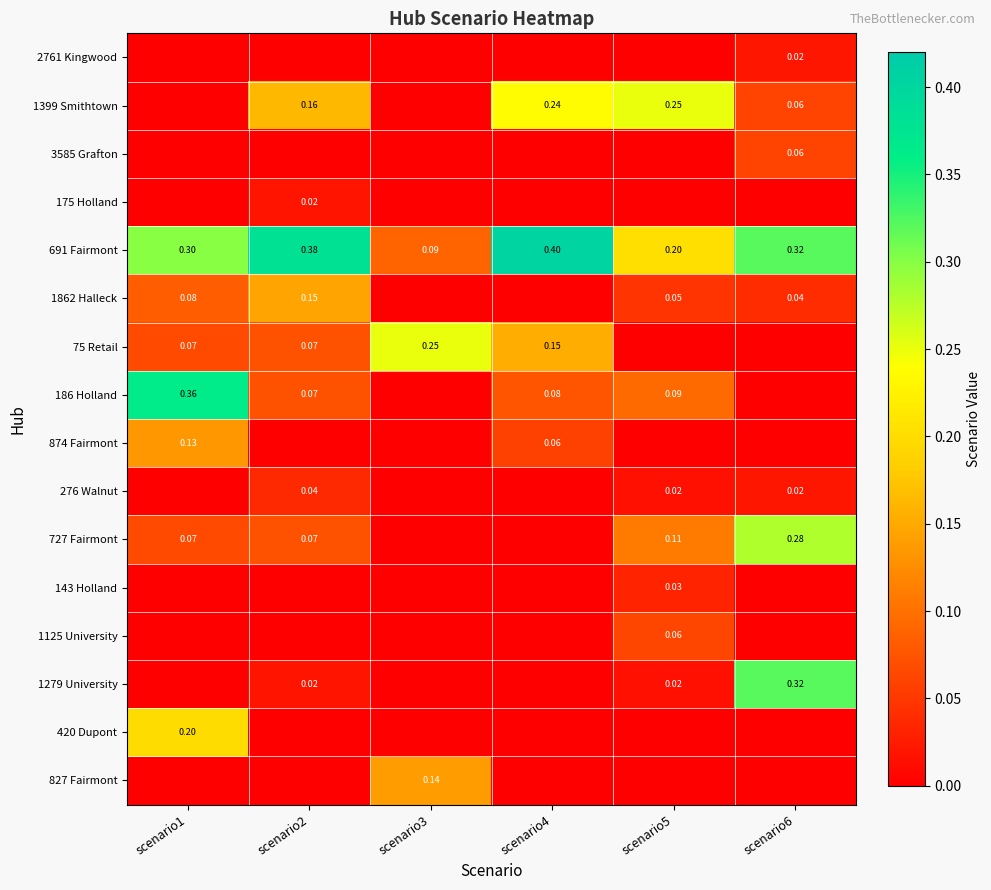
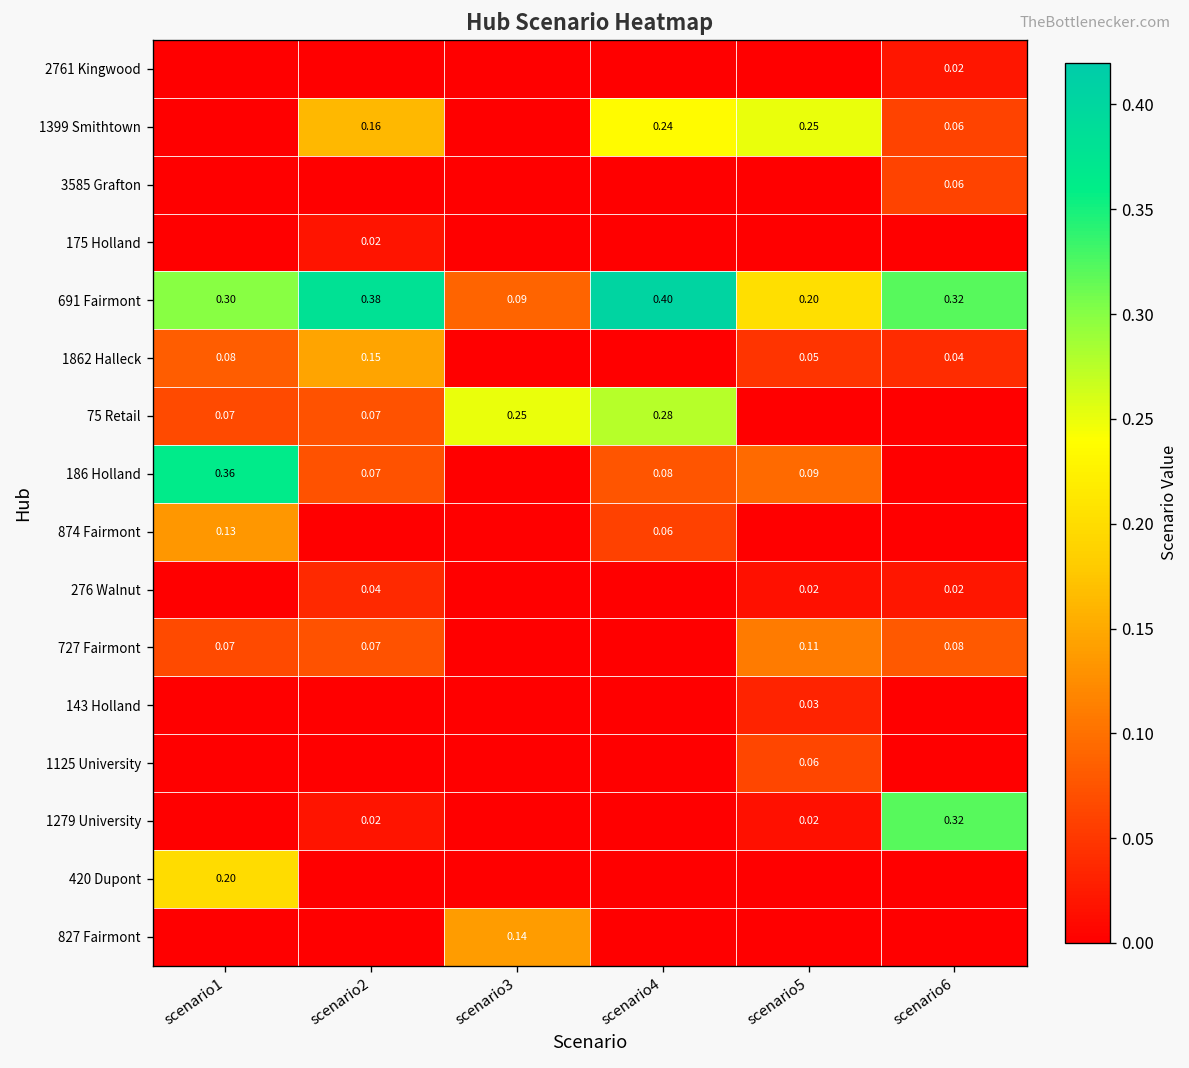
  {
    "2761 Kingwood": {
      "scenario6": 0.02
    },
    "1399 Smithtown": {
      "scenario2": 0.16,
      "scenario4": 0.24,
      "scenario5": 0.25,
      "scenario6": 0.06
    },
    "3585 Grafton": {
      "scenario6": 0.06
    },
    "175 Holland": {
      "scenario2": 0.02
    },
    "691 Fairmont": {
      "scenario1": 0.30,
      "scenario2": 0.38,
      "scenario3": 0.09,
      "scenario4": 0.40,
      "scenario5": 0.20,
      "scenario6": 0.32
    },
    "1862 Halleck": {
      "scenario1": 0.08,
      "scenario2": 0.15,
      "scenario5": 0.05,
      "scenario6": 0.04
    },
    "75 Retail": {
      "scenario1": 0.07,
      "scenario2": 0.07,
      "scenario3": 0.25,
-     "scenario4": 0.15
+     "scenario4": 0.28
    },
    "186 Holland": {
      "scenario1": 0.36,
      "scenario2": 0.07,
      "scenario4": 0.08,
      "scenario5": 0.09
    },
    "874 Fairmont": {
      "scenario1": 0.13,
      "scenario4": 0.06
    },
    "276 Walnut": {
      "scenario2": 0.04,
      "scenario5": 0.02,
      "scenario6": 0.02
    },
    "727 Fairmont": {
      "scenario1": 0.07,
      "scenario2": 0.07,
      "scenario5": 0.11,
-     "scenario6": 0.28
+     "scenario6": 0.08
    },
    "143 Holland": {
      "scenario5": 0.03
    },
    "1125 University": {
      "scenario5": 0.06
    },
    "1279 University": {
      "scenario2": 0.02,
      "scenario5": 0.02,
      "scenario6": 0.32
    },
    "420 Dupont": {
      "scenario1": 0.20
    },
    "827 Fairmont": {
      "scenario3": 0.14
    }
  }
